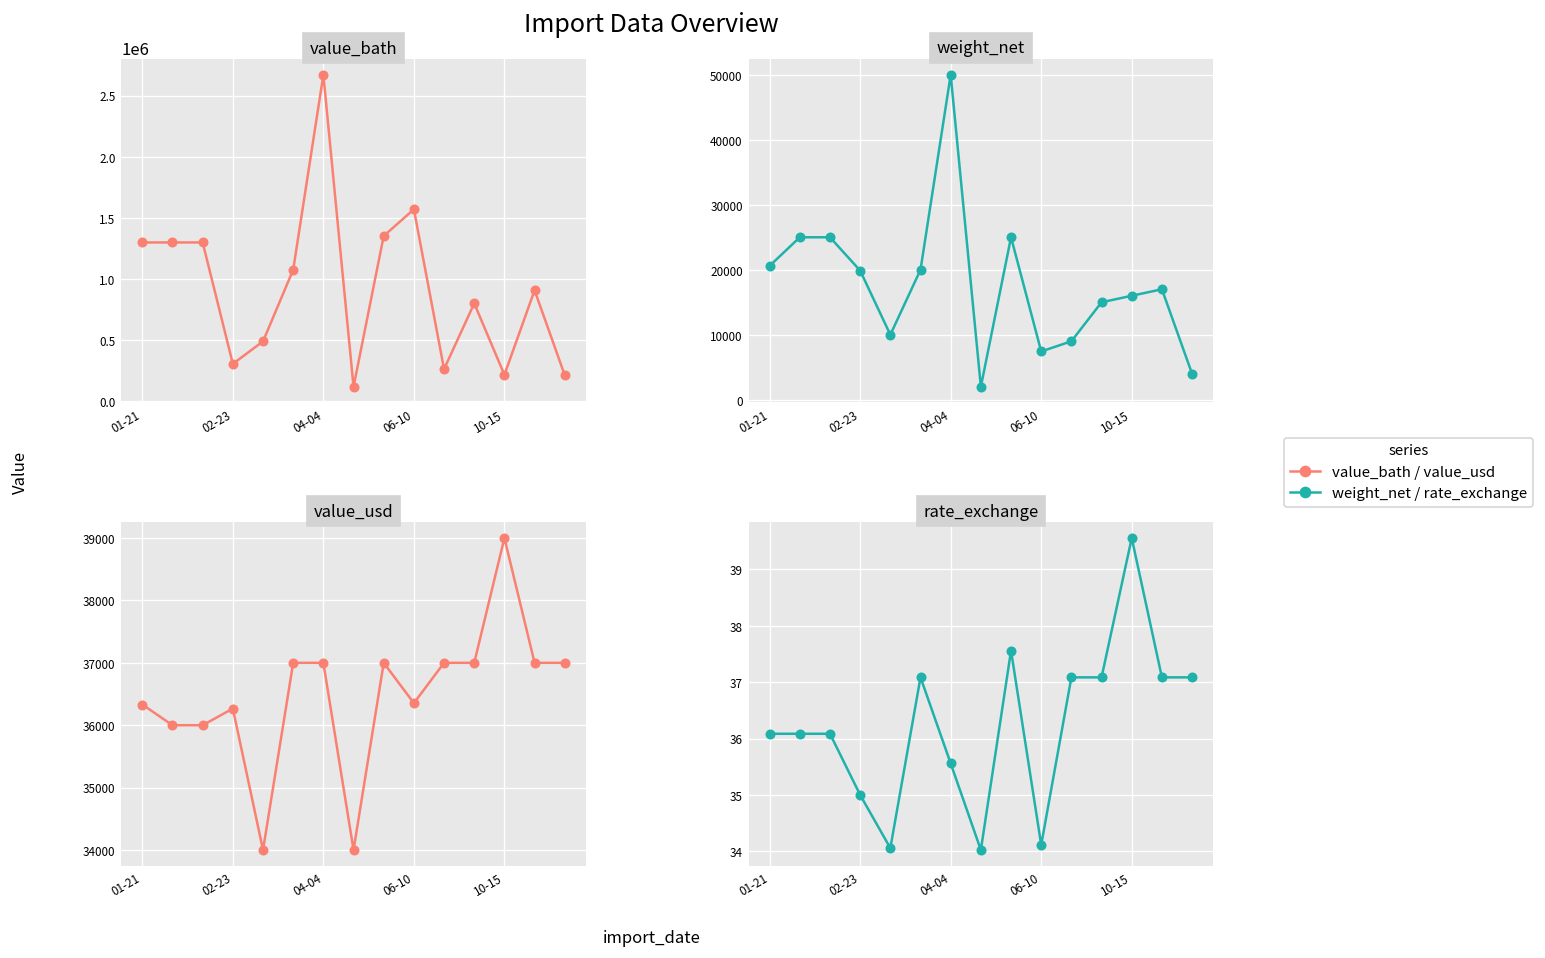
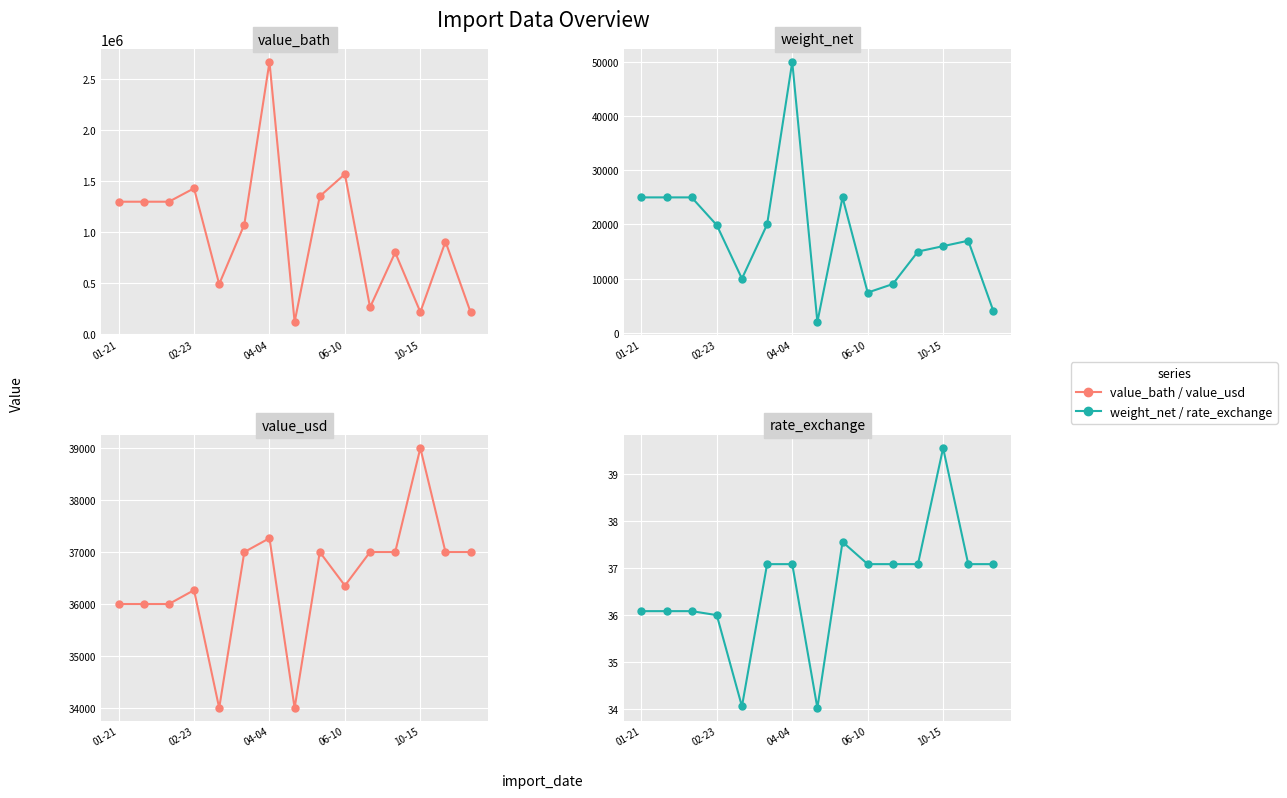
  {
    "value_bath": {
      "01-21": 1300000,
-     "02-23": 310000,
+     "02-23": 1430000,
      "04-04": 2670000,
      "06-10": 1570000,
      "10-15": 220000
    },
    "weight_net": {
-     "01-21": 21000,
+     "01-21": 25000,
      "02-23": 20000,
      "04-04": 50000,
      "06-10": 7000,
      "10-15": 16000
    },
    "value_usd": {
-     "01-21": 36300,
+     "01-21": 36000,
      "02-23": 36300,
-     "04-04": 37000,
+     "04-04": 37300,
      "06-10": 36400,
      "10-15": 39000
    },
    "rate_exchange": {
      "01-21": 36.1,
-     "02-23": 35,
-     "04-04": 35.6,
-     "06-10": 34.1,
+     "02-23": 36,
+     "04-04": 37.1,
+     "06-10": 37.1,
      "10-15": 39.6
    }
  }
